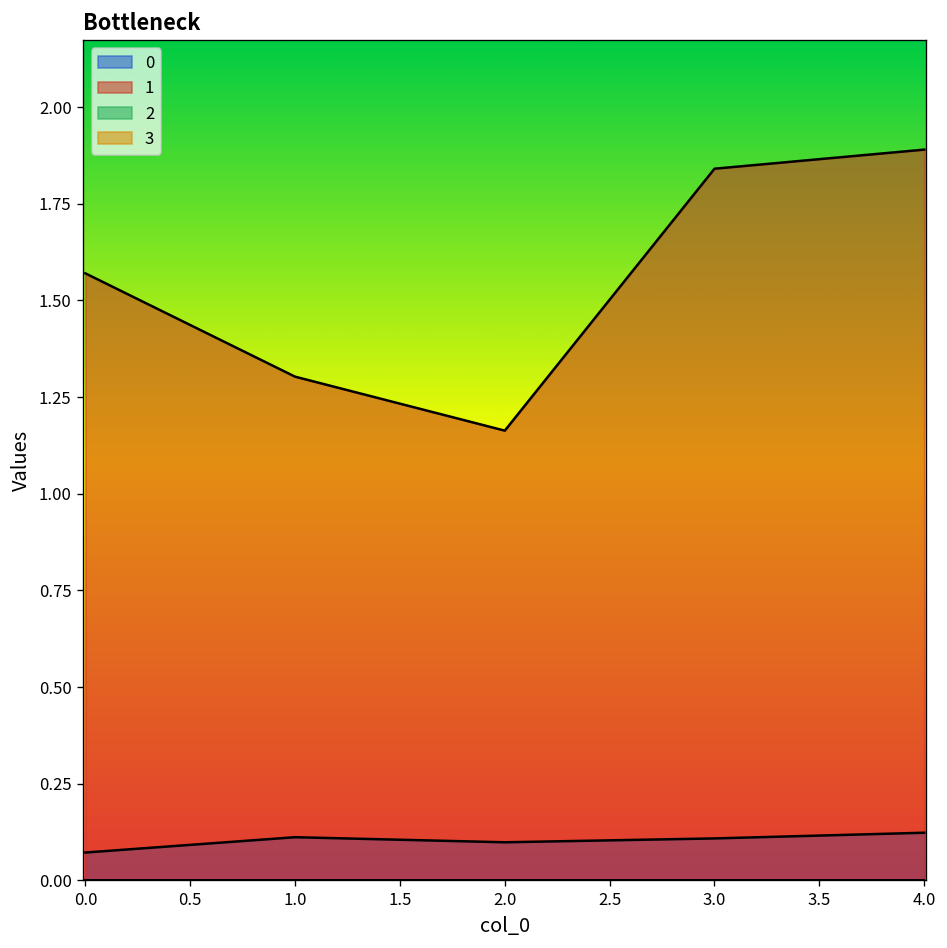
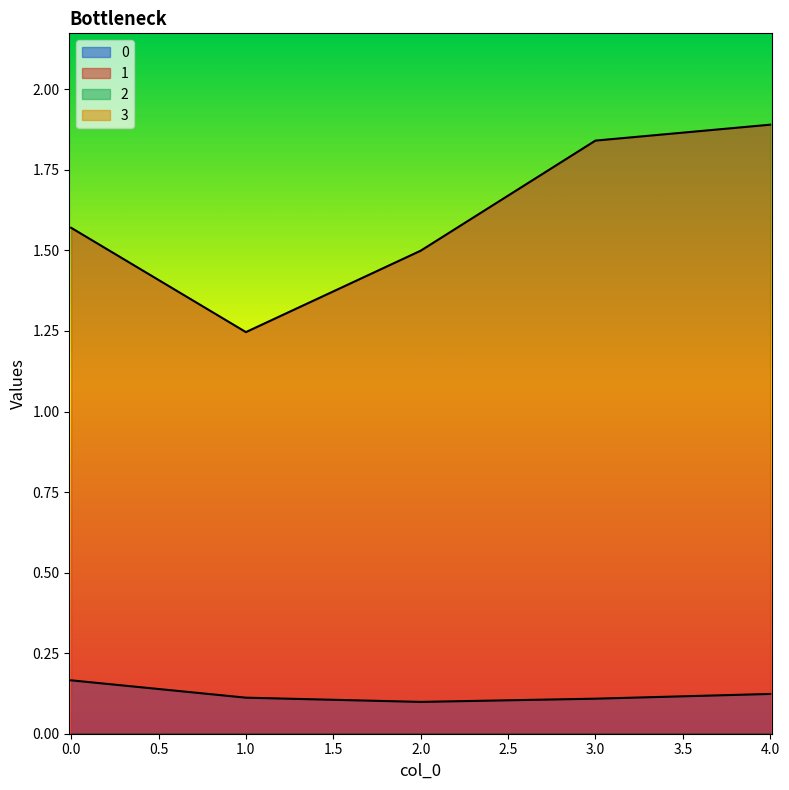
  {
    "0": {
-     "0.0": 0.07,
+     "0.0": 0.17,
      "1.0": 0.11,
      "2.0": 0.10,
      "3.0": 0.11,
      "4.0": 0.12
    },
    "1": {
      "0.0": 1.57,
-     "1.0": 1.30,
-     "2.0": 1.16,
+     "1.0": 1.25,
+     "2.0": 1.50,
      "3.0": 1.84,
      "4.0": 1.89
    },
    "3": {
      "0.0": 0.00,
      "1.0": 0.00,
      "2.0": 0.00,
      "3.0": 0.00,
      "4.0": 0.00
    }
  }
